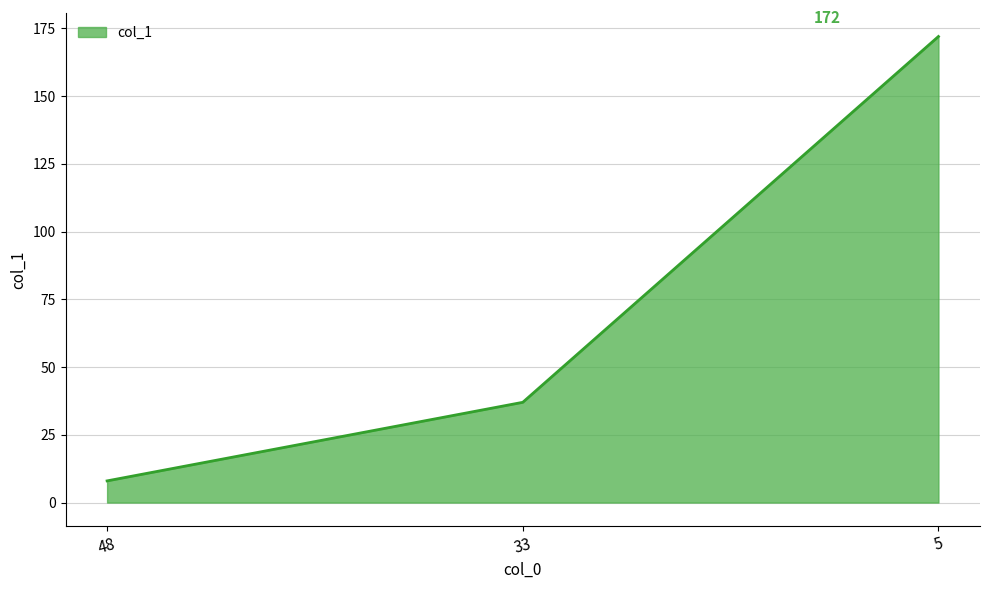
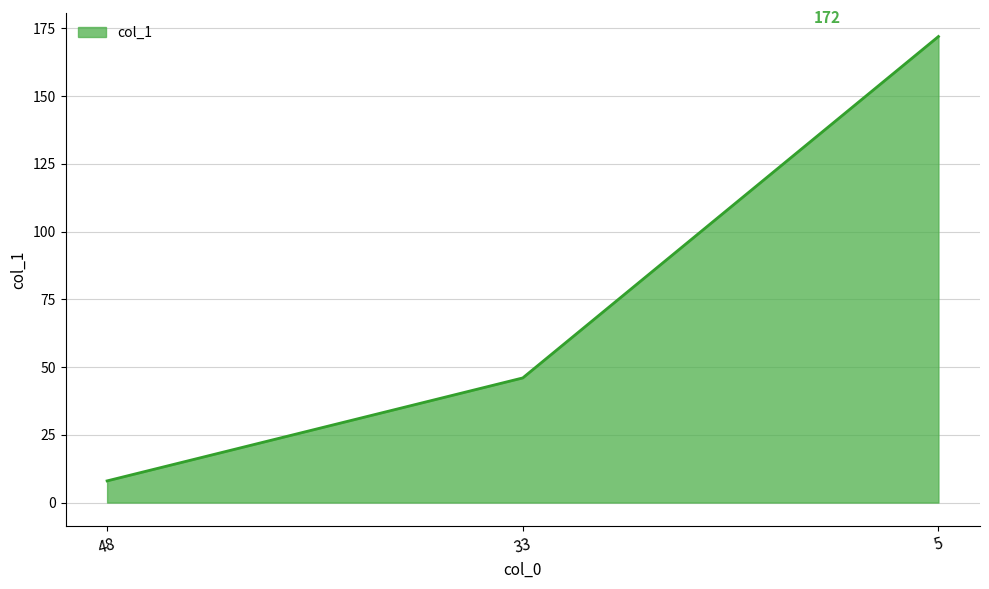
  {
    "48": 8,
-   "33": 37,
+   "33": 46,
    "5": 172
  }
